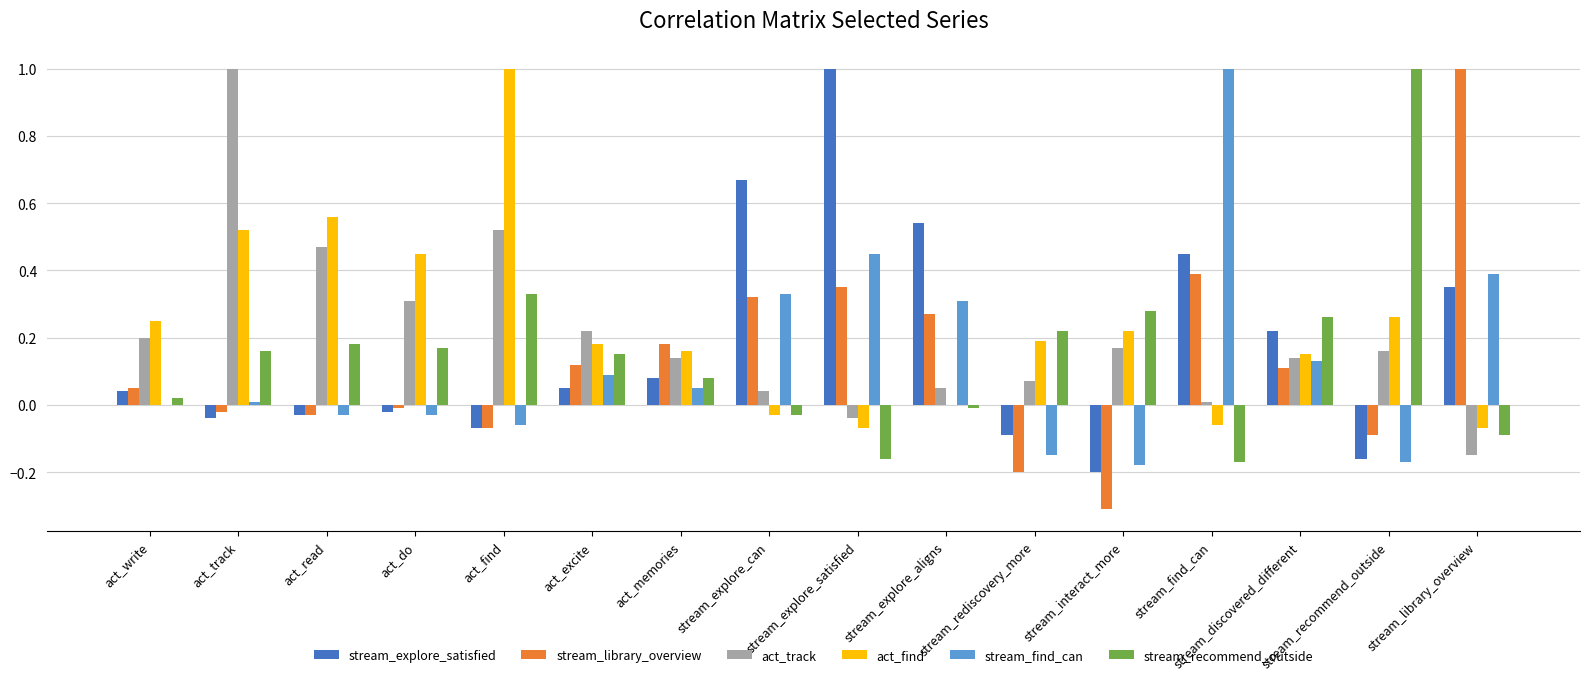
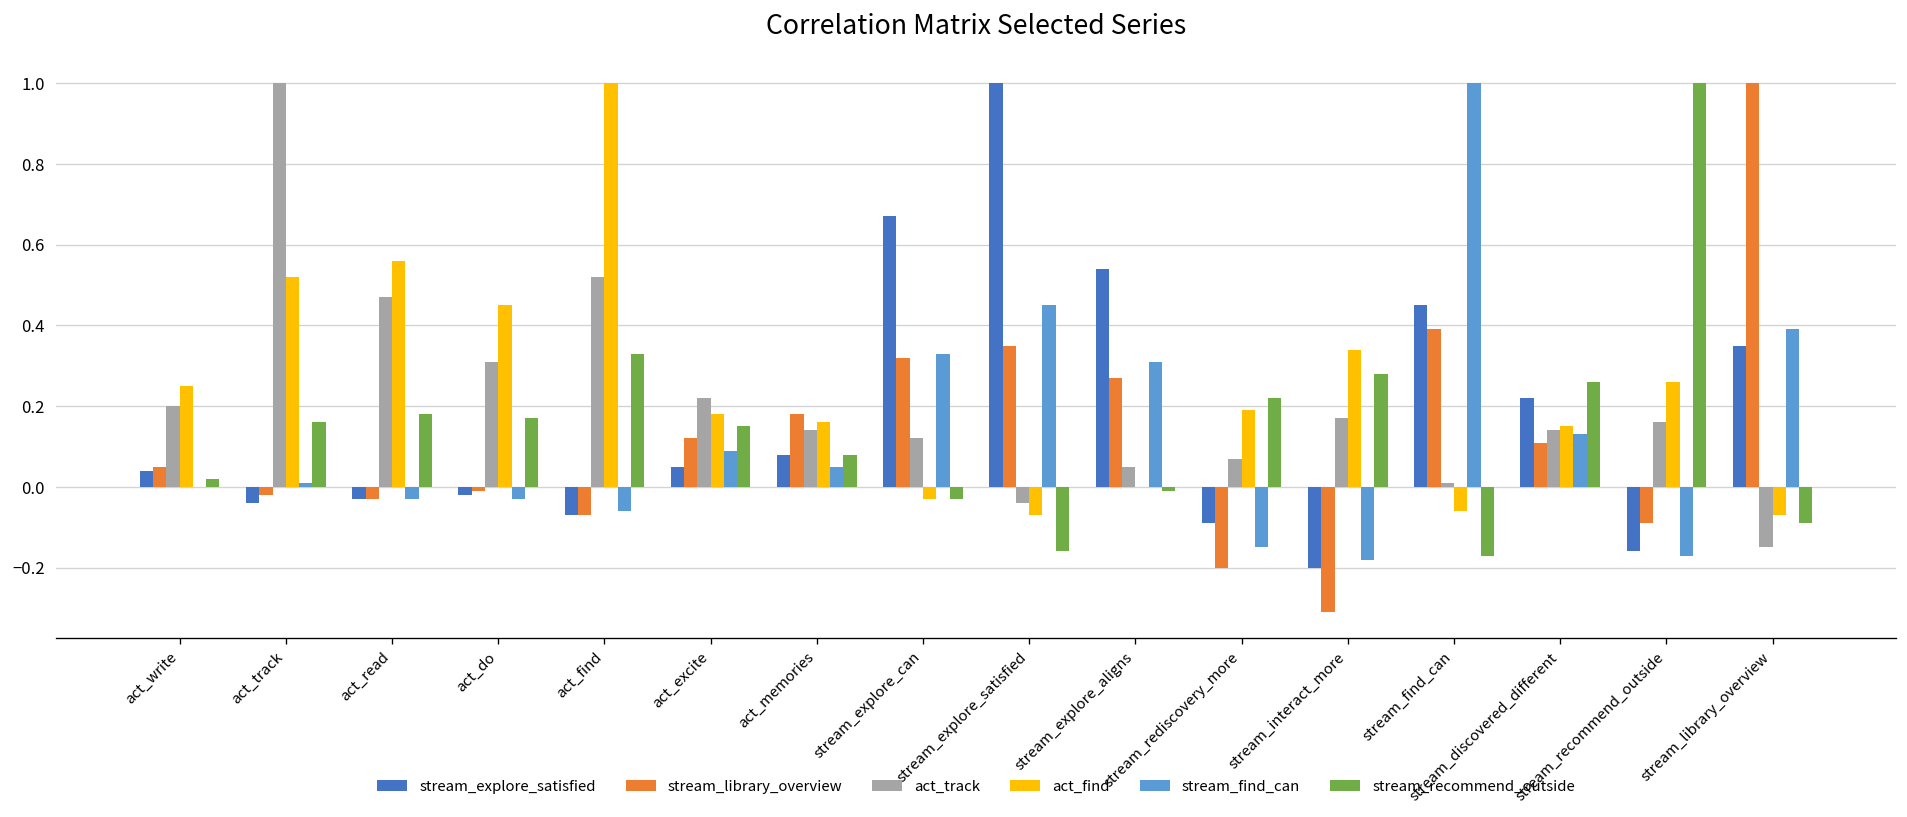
  {
    "stream_library_overview": {
      "act_write": 0.05,
      "act_track": -0.02,
      "act_read": -0.03,
      "act_do": -0.01,
      "act_find": -0.07,
      "act_excite": 0.12,
      "act_memories": 0.18,
      "stream_explore_can": 0.32,
      "stream_explore_satisfied": 0.35,
      "stream_explore_aligns": 0.27,
      "stream_rediscovery_more": -0.20,
      "stream_interact_more": -0.31,
      "stream_find_can": 0.39,
      "stream_discovered_different": 0.11,
      "stream_recommend_outside": -0.09,
      "stream_library_overview": 1.00
    },
    "act_track": {
      "act_write": 0.20,
      "act_track": 1.00,
      "act_read": 0.47,
      "act_do": 0.31,
      "act_find": 0.52,
      "act_excite": 0.22,
      "act_memories": 0.14,
-     "stream_explore_can": 0.04,
+     "stream_explore_can": 0.12,
      "stream_explore_satisfied": -0.04,
      "stream_explore_aligns": 0.05,
      "stream_rediscovery_more": 0.07,
      "stream_interact_more": 0.17,
      "stream_find_can": 0.01,
      "stream_discovered_different": 0.14,
      "stream_recommend_outside": 0.16,
      "stream_library_overview": -0.15
    },
    "act_find": {
      "act_write": 0.25,
      "act_track": 0.52,
      "act_read": 0.56,
      "act_do": 0.45,
      "act_find": 1.00,
      "act_excite": 0.18,
      "act_memories": 0.16,
      "stream_explore_can": -0.03,
      "stream_explore_satisfied": -0.07,
      "stream_explore_aligns": 0.00,
      "stream_rediscovery_more": 0.19,
-     "stream_interact_more": 0.22,
+     "stream_interact_more": 0.34,
      "stream_find_can": -0.06,
      "stream_discovered_different": 0.15,
      "stream_recommend_outside": 0.26,
      "stream_library_overview": -0.07
    },
    "stream_recommend_outside": {
      "act_write": 0.02,
      "act_track": 0.16,
      "act_read": 0.18,
      "act_do": 0.17,
      "act_find": 0.33,
      "act_excite": 0.15,
      "act_memories": 0.08,
      "stream_explore_can": -0.03,
      "stream_explore_satisfied": -0.16,
      "stream_explore_aligns": -0.01,
      "stream_rediscovery_more": 0.22,
      "stream_interact_more": 0.28,
      "stream_find_can": -0.17,
      "stream_discovered_different": 0.26,
      "stream_recommend_outside": 1.00,
      "stream_library_overview": -0.09
    }
  }
